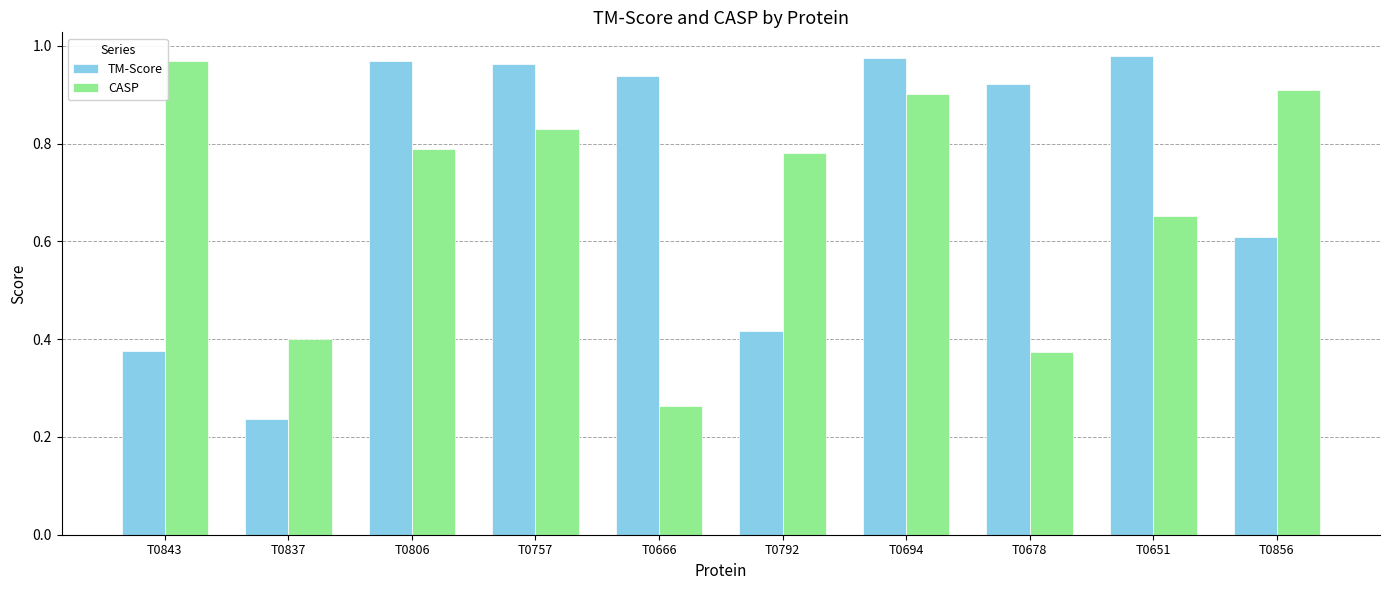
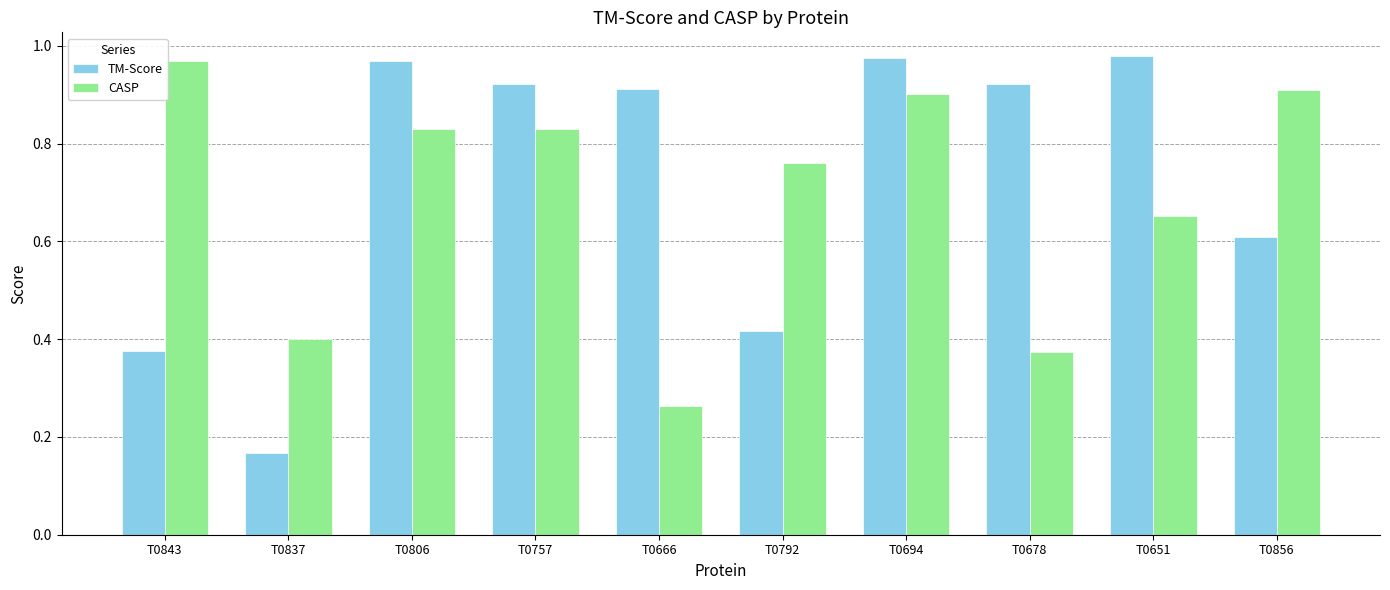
  {
    "TM-Score": {
      "T0843": 0.38,
-     "T0837": 0.24,
+     "T0837": 0.17,
      "T0806": 0.97,
-     "T0757": 0.96,
-     "T0666": 0.94,
+     "T0757": 0.92,
+     "T0666": 0.91,
      "T0792": 0.42,
      "T0694": 0.98,
      "T0678": 0.92,
      "T0651": 0.98,
      "T0856": 0.61
    },
    "CASP": {
      "T0843": 0.97,
      "T0837": 0.40,
-     "T0806": 0.79,
+     "T0806": 0.83,
      "T0757": 0.83,
      "T0666": 0.26,
-     "T0792": 0.78,
+     "T0792": 0.76,
      "T0694": 0.90,
      "T0678": 0.37,
      "T0651": 0.65,
      "T0856": 0.91
    }
  }
